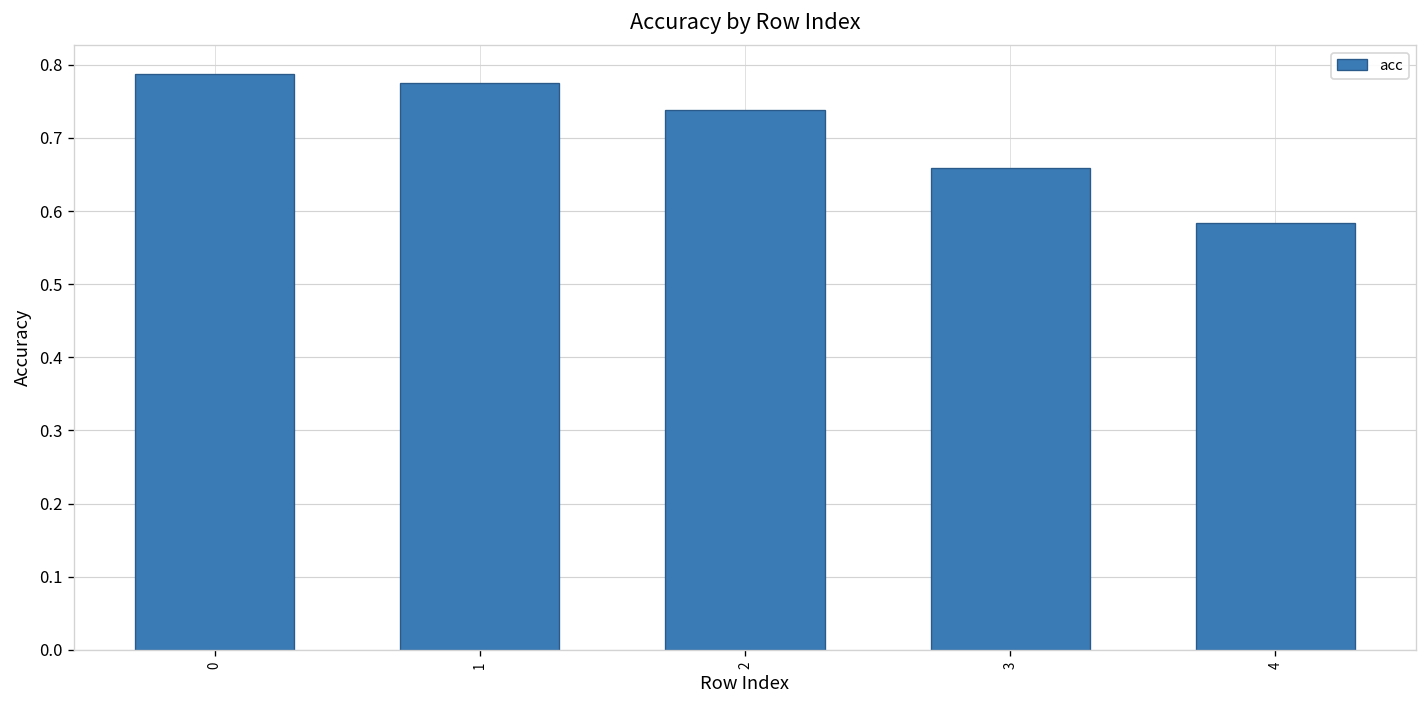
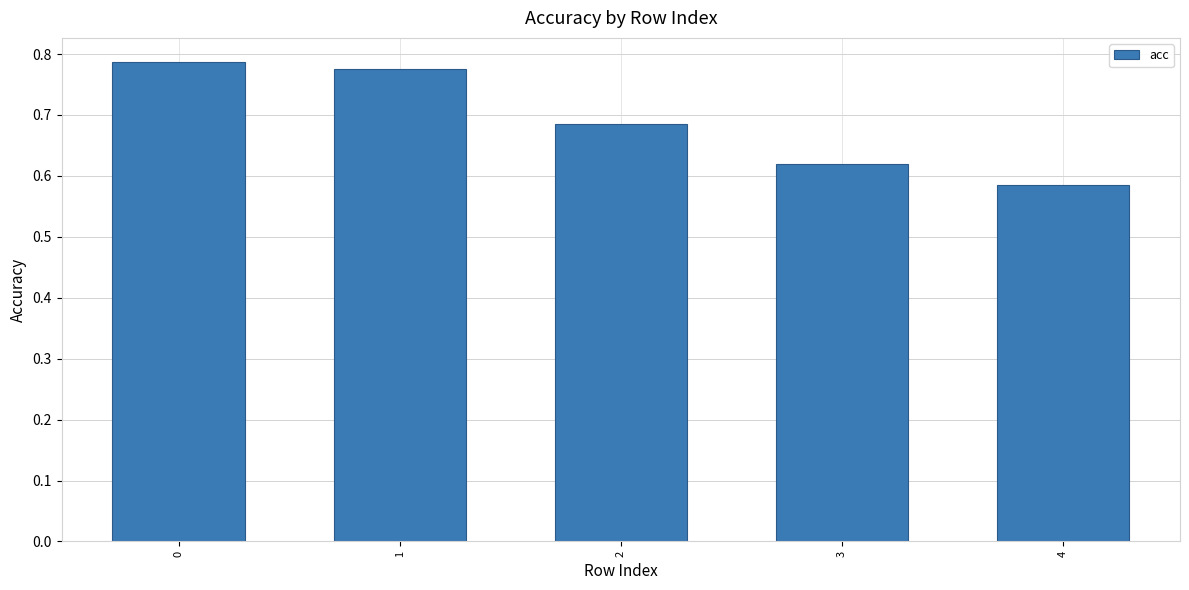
  {
    "0": 0.79,
    "1": 0.78,
-   "2": 0.74,
-   "3": 0.66,
+   "2": 0.69,
+   "3": 0.62,
    "4": 0.58
  }
